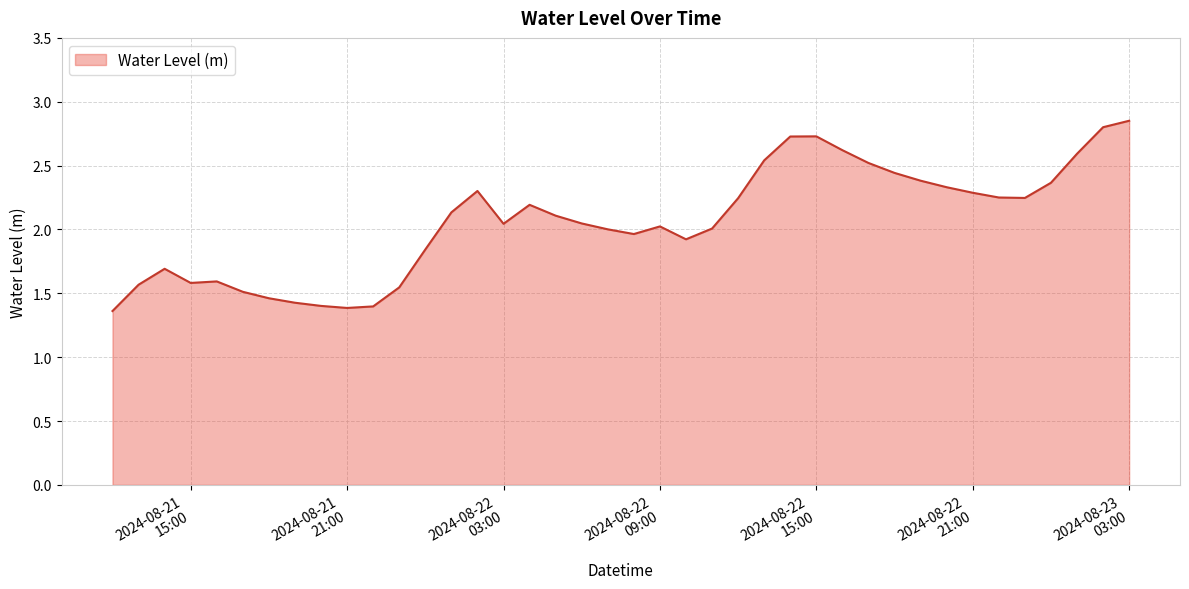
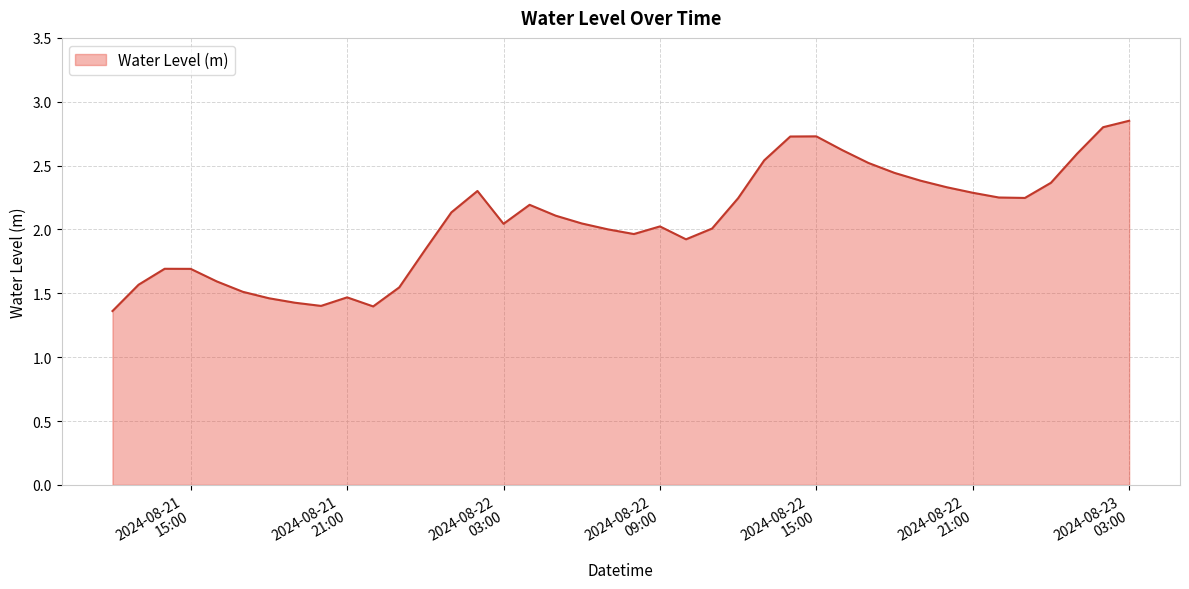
  {
-   "2024-08-21 15:00": 1.58,
-   "2024-08-21 21:00": 1.39,
+   "2024-08-21 15:00": 1.69,
+   "2024-08-21 21:00": 1.47,
    "2024-08-22 03:00": 2.04,
    "2024-08-22 09:00": 2.02,
    "2024-08-22 15:00": 2.73,
    "2024-08-22 21:00": 2.29,
    "2024-08-23 03:00": 2.85
  }
